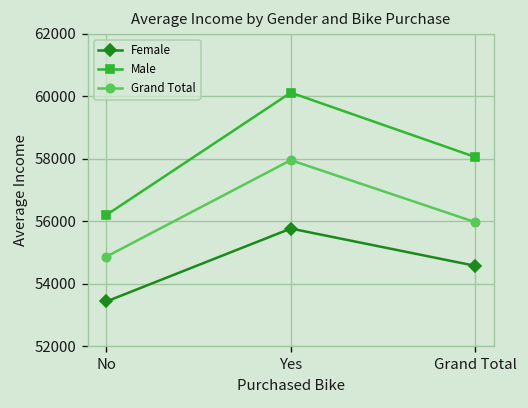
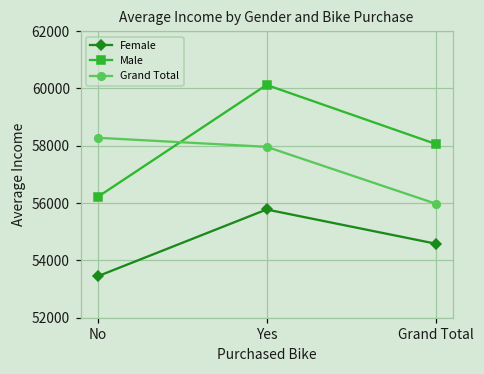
  {
    "Grand Total": {
-     "No": 54900,
+     "No": 58300,
      "Yes": 58000,
      "Grand Total": 56000
    }
  }
